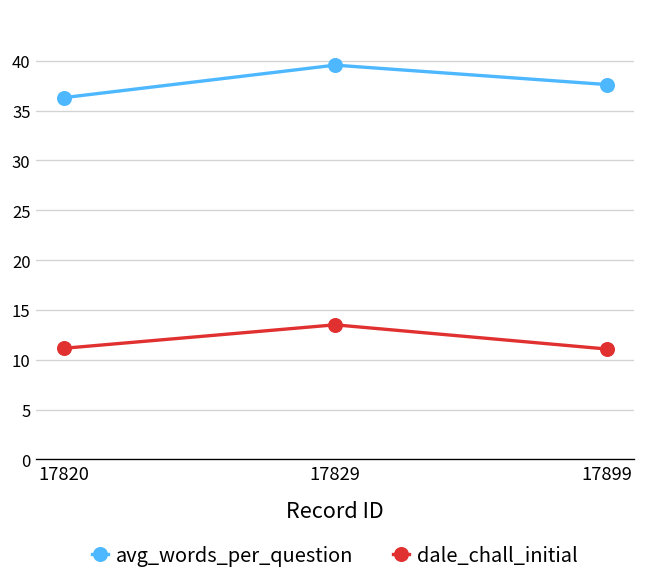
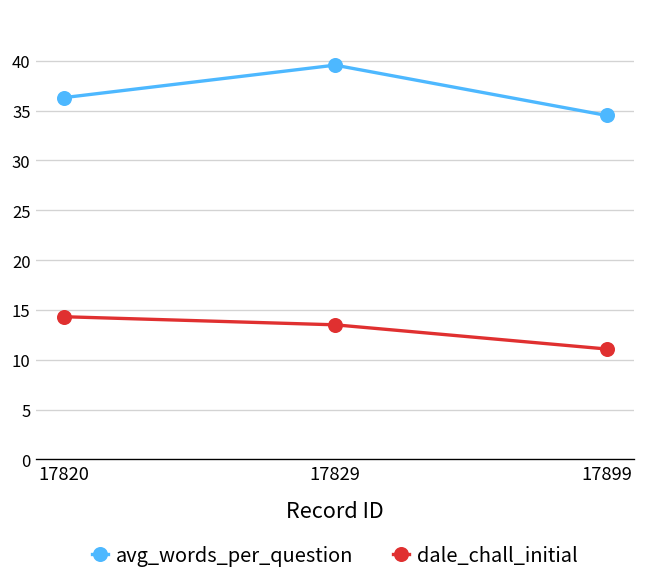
  {
    "avg_words_per_question": {
      "17820": 36,
      "17829": 40,
-     "17899": 38
+     "17899": 35
    },
    "dale_chall_initial": {
-     "17820": 11,
+     "17820": 14,
      "17829": 14,
      "17899": 11
    }
  }
